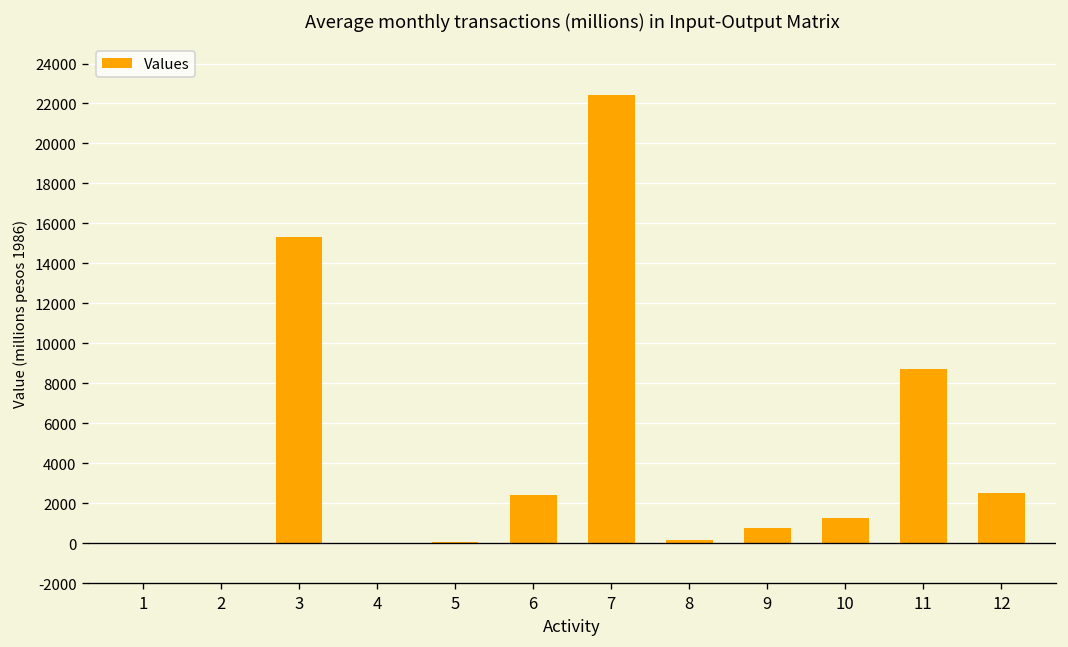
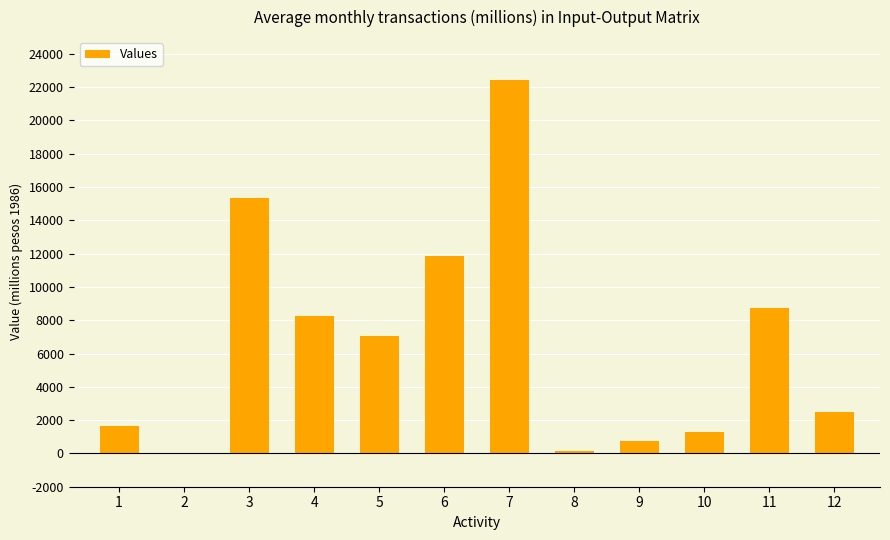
  {
-   "1": 0,
+   "1": 1600,
    "2": 0,
    "3": 15300,
-   "4": 0,
-   "5": 0,
-   "6": 2400,
+   "4": 8200,
+   "5": 7100,
+   "6": 11900,
    "7": 22400,
    "8": 200,
    "9": 700,
    "10": 1300,
    "11": 8700,
    "12": 2500
  }
